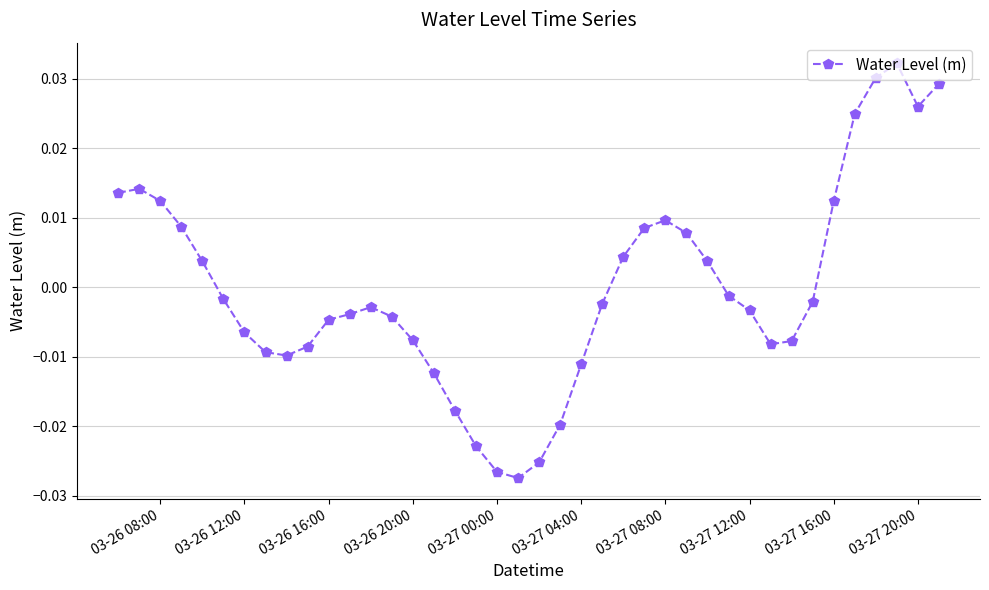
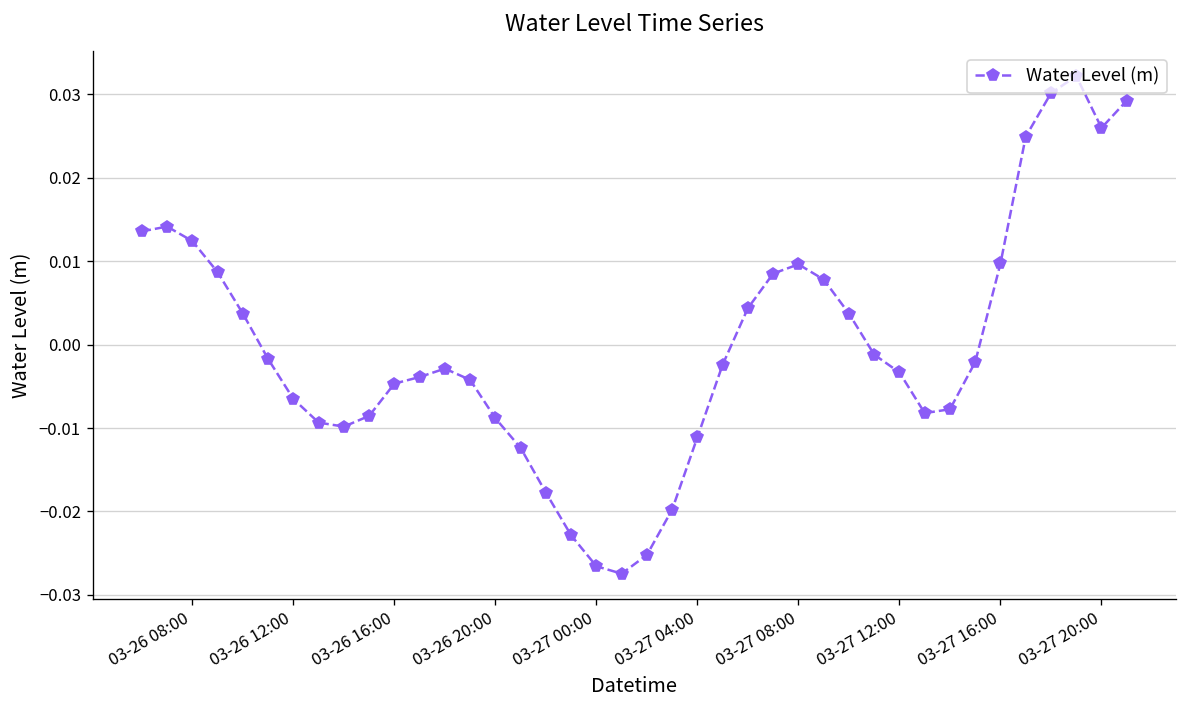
  {
    "03-26 08:00": 0.012,
    "03-26 12:00": -0.007,
    "03-26 16:00": -0.005,
-   "03-26 20:00": -0.008,
+   "03-26 20:00": -0.009,
    "03-27 00:00": -0.027,
    "03-27 04:00": -0.011,
    "03-27 08:00": 0.010,
    "03-27 12:00": -0.003,
-   "03-27 16:00": 0.012,
+   "03-27 16:00": 0.010,
    "03-27 20:00": 0.026
  }
